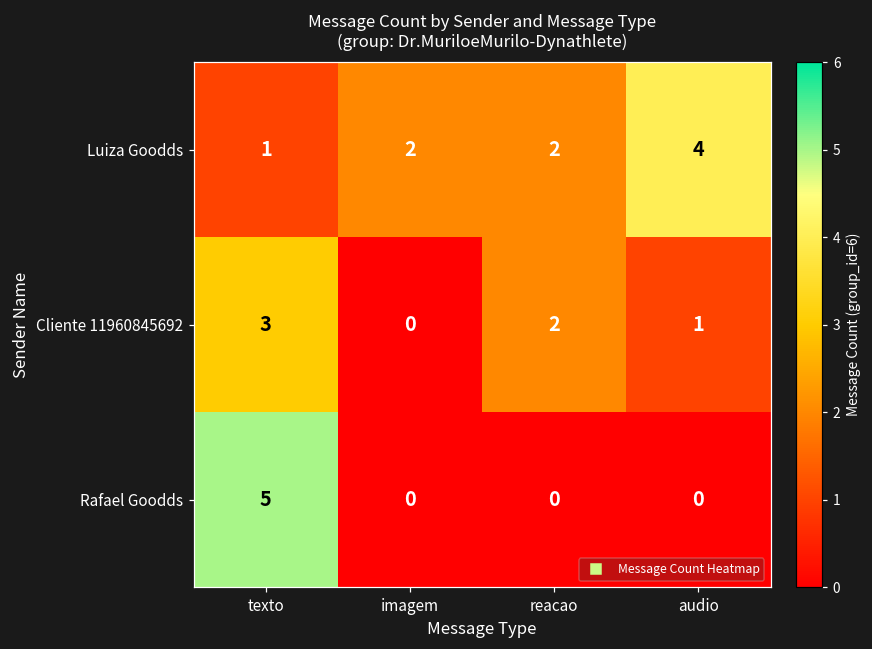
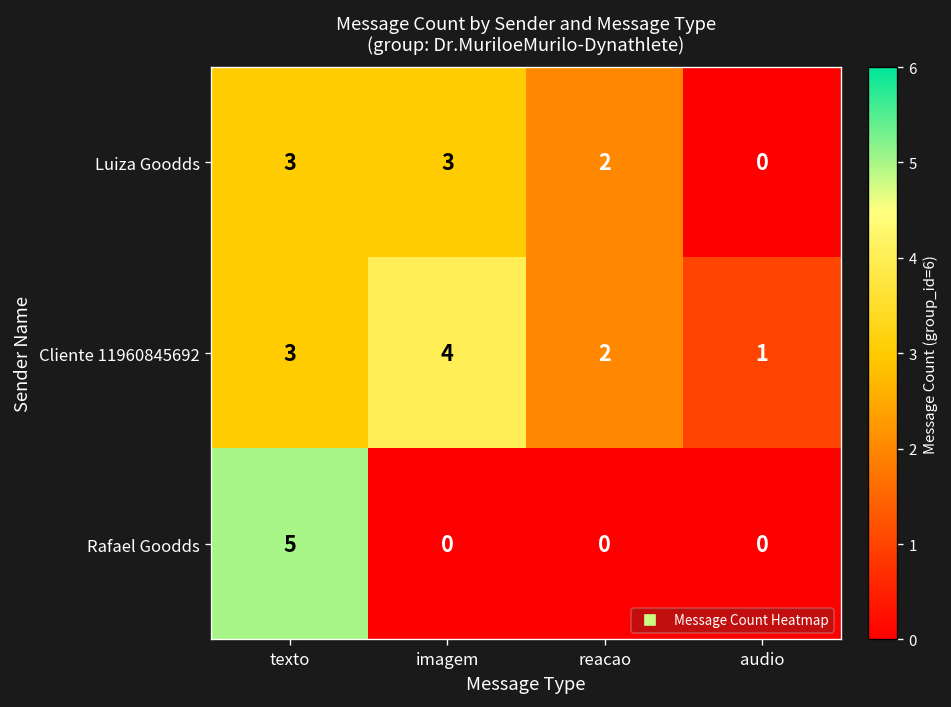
  {
    "Luiza Goodds": {
-     "texto": 1,
-     "imagem": 2,
+     "texto": 3,
+     "imagem": 3,
      "reacao": 2,
-     "audio": 4
+     "audio": 0
    },
    "Cliente 11960845692": {
      "texto": 3,
-     "imagem": 0,
+     "imagem": 4,
      "reacao": 2,
      "audio": 1
    },
    "Rafael Goodds": {
      "texto": 5,
      "imagem": 0,
      "reacao": 0,
      "audio": 0
    }
  }
